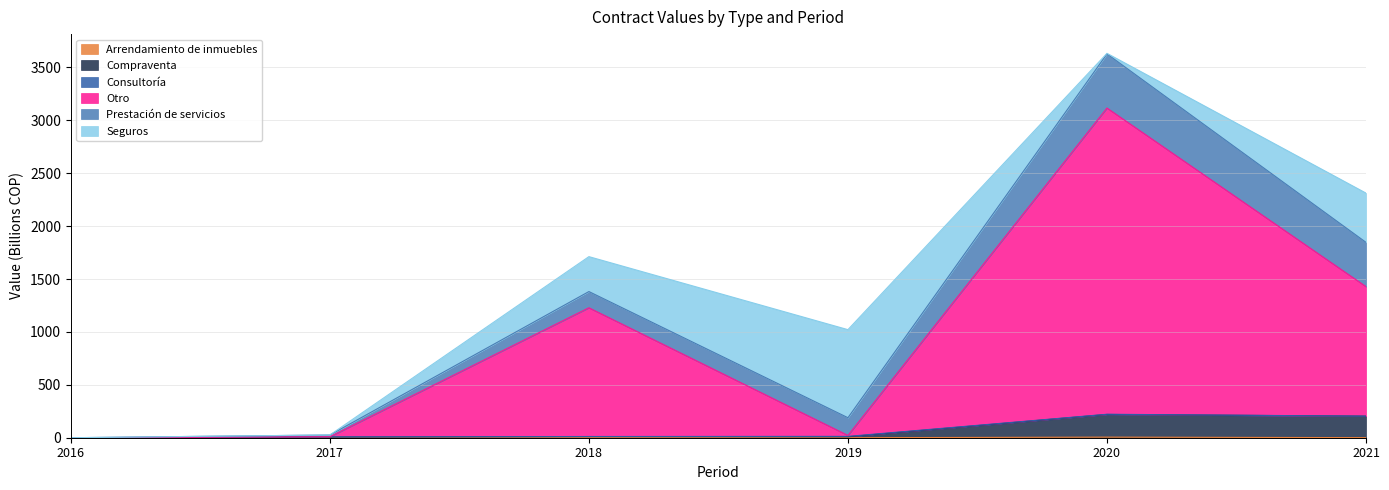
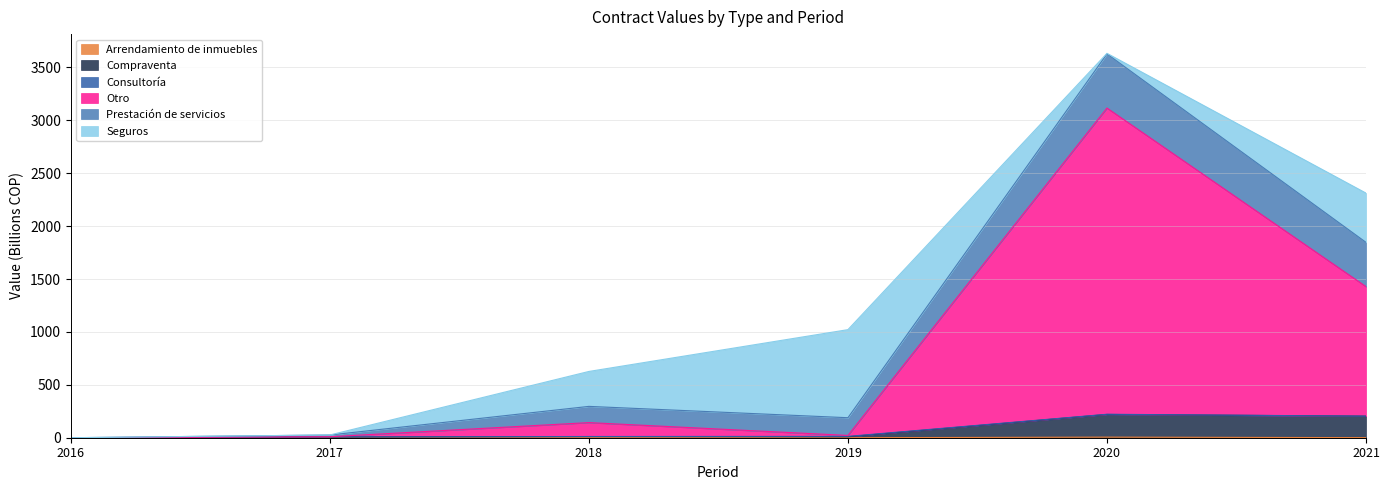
  {
    "Arrendamiento de inmuebles": {
      "2020": 10,
      "2021": 0
    },
    "Otro": {
-     "2018": 1220,
+     "2018": 130,
      "2020": 2890,
      "2021": 1220
    },
    "Seguros": {
      "2018": 330,
      "2019": 830,
      "2021": 470
    }
  }
